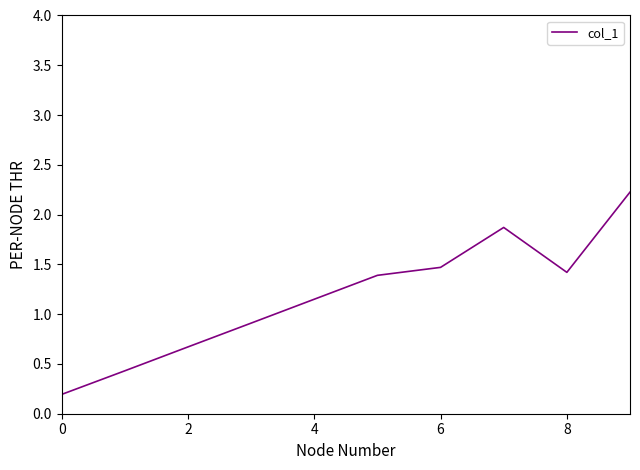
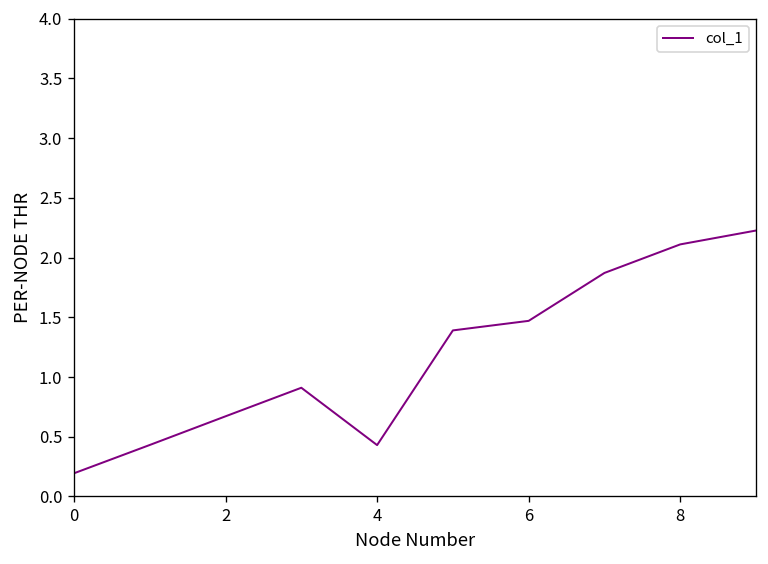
  {
    "0": 0.2,
    "2": 0.7,
-   "4": 1.2,
+   "4": 0.4,
    "6": 1.5,
-   "8": 1.4
+   "8": 2.1
  }
